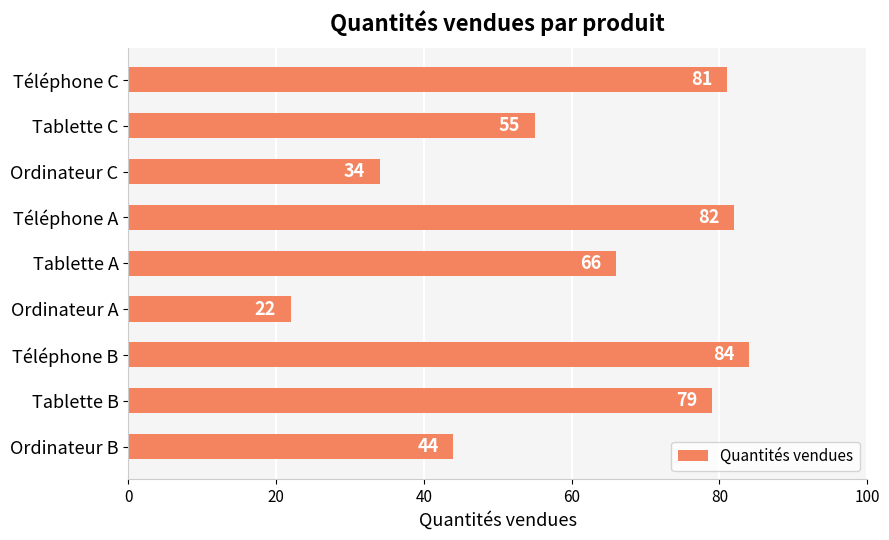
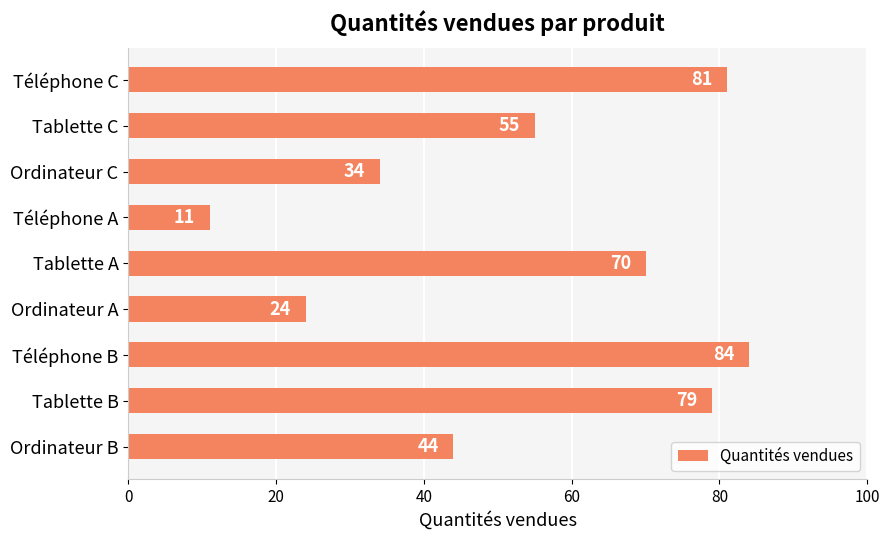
  {
    "Téléphone C": 81,
    "Tablette C": 55,
    "Ordinateur C": 34,
-   "Téléphone A": 82,
-   "Tablette A": 66,
-   "Ordinateur A": 22,
+   "Téléphone A": 11,
+   "Tablette A": 70,
+   "Ordinateur A": 24,
    "Téléphone B": 84,
    "Tablette B": 79,
    "Ordinateur B": 44
  }
